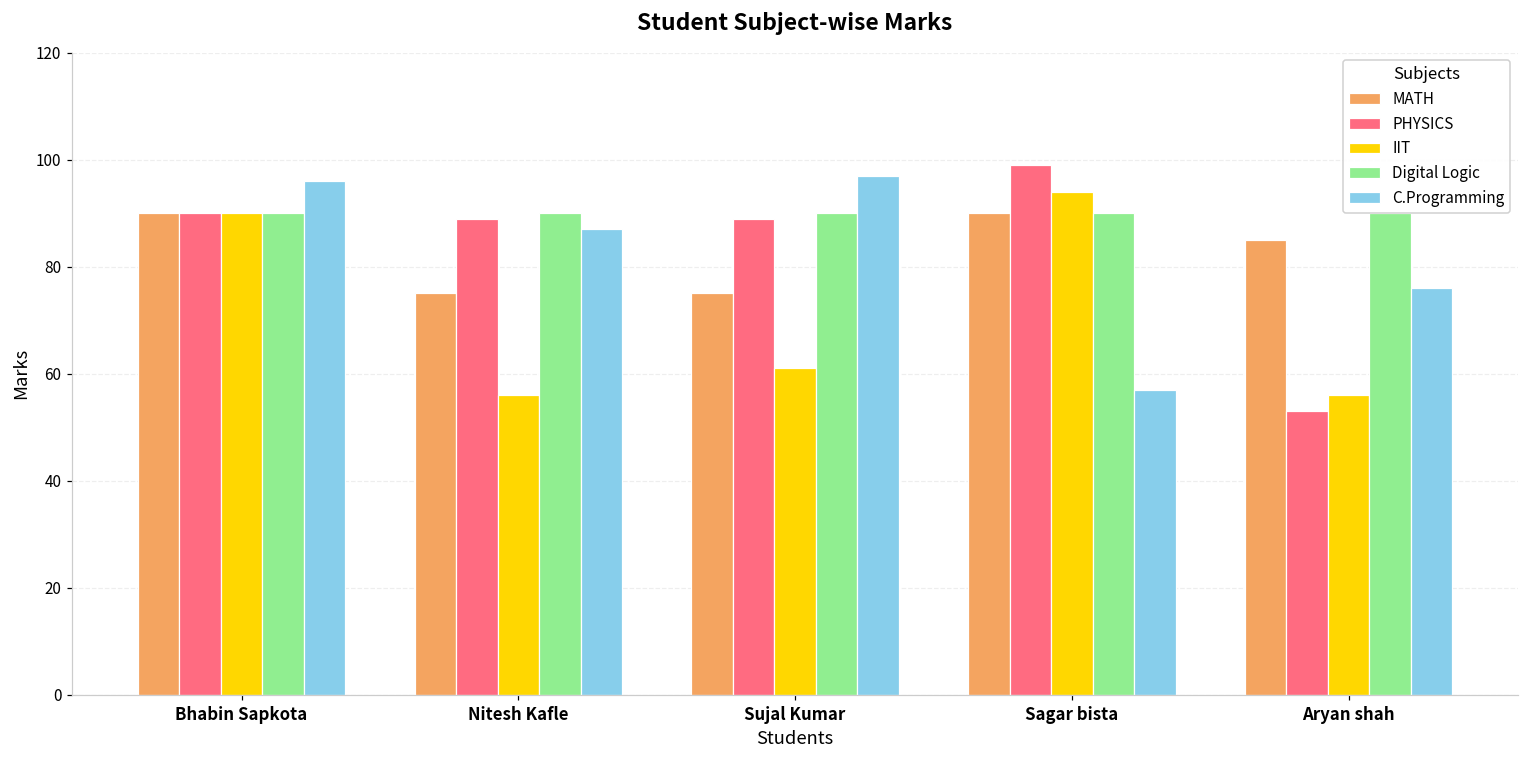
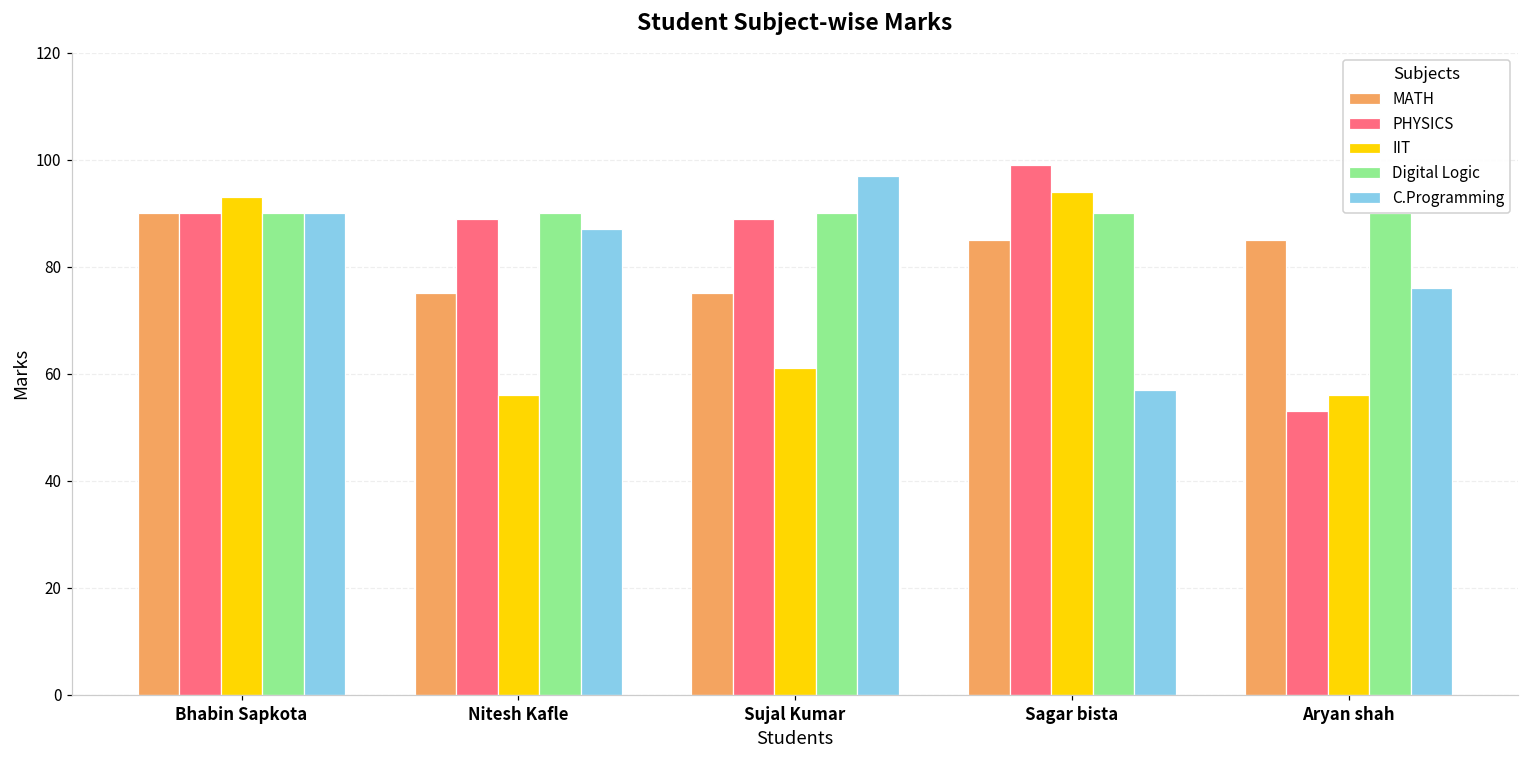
  {
    "MATH": {
      "Bhabin Sapkota": 90,
      "Nitesh Kafle": 75,
      "Sujal Kumar": 75,
-     "Sagar bista": 90,
+     "Sagar bista": 85,
      "Aryan shah": 85
    },
    "PHYSICS": {
      "Bhabin Sapkota": 90,
      "Nitesh Kafle": 89,
      "Sujal Kumar": 89,
      "Sagar bista": 99,
      "Aryan shah": 53
    },
    "IIT": {
-     "Bhabin Sapkota": 90,
+     "Bhabin Sapkota": 93,
      "Nitesh Kafle": 56,
      "Sujal Kumar": 61,
      "Sagar bista": 94,
      "Aryan shah": 56
    },
    "Digital Logic": {
      "Bhabin Sapkota": 90,
      "Nitesh Kafle": 90,
      "Sujal Kumar": 90,
      "Sagar bista": 90,
      "Aryan shah": 90
    },
    "C.Programming": {
-     "Bhabin Sapkota": 96,
+     "Bhabin Sapkota": 90,
      "Nitesh Kafle": 87,
      "Sujal Kumar": 97,
      "Sagar bista": 57,
      "Aryan shah": 76
    }
  }
